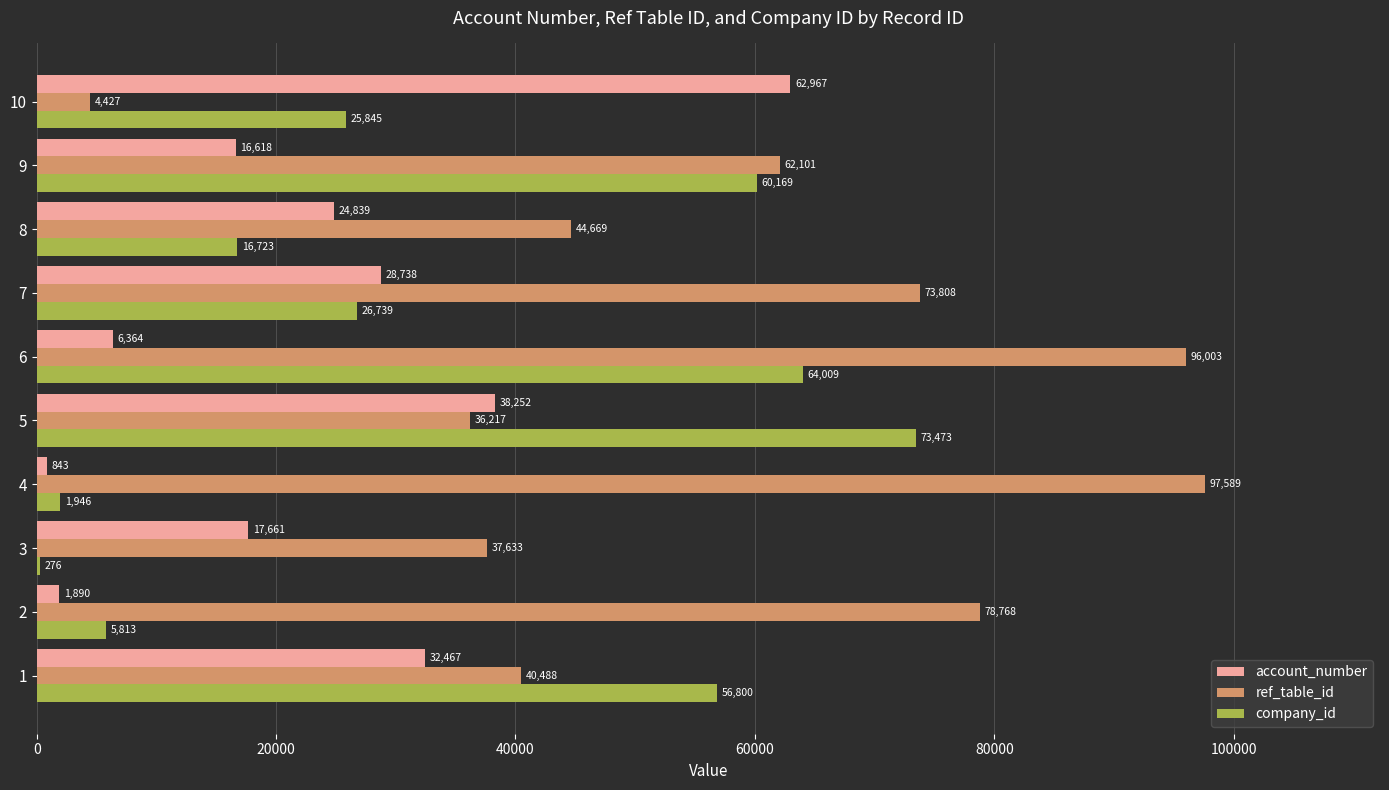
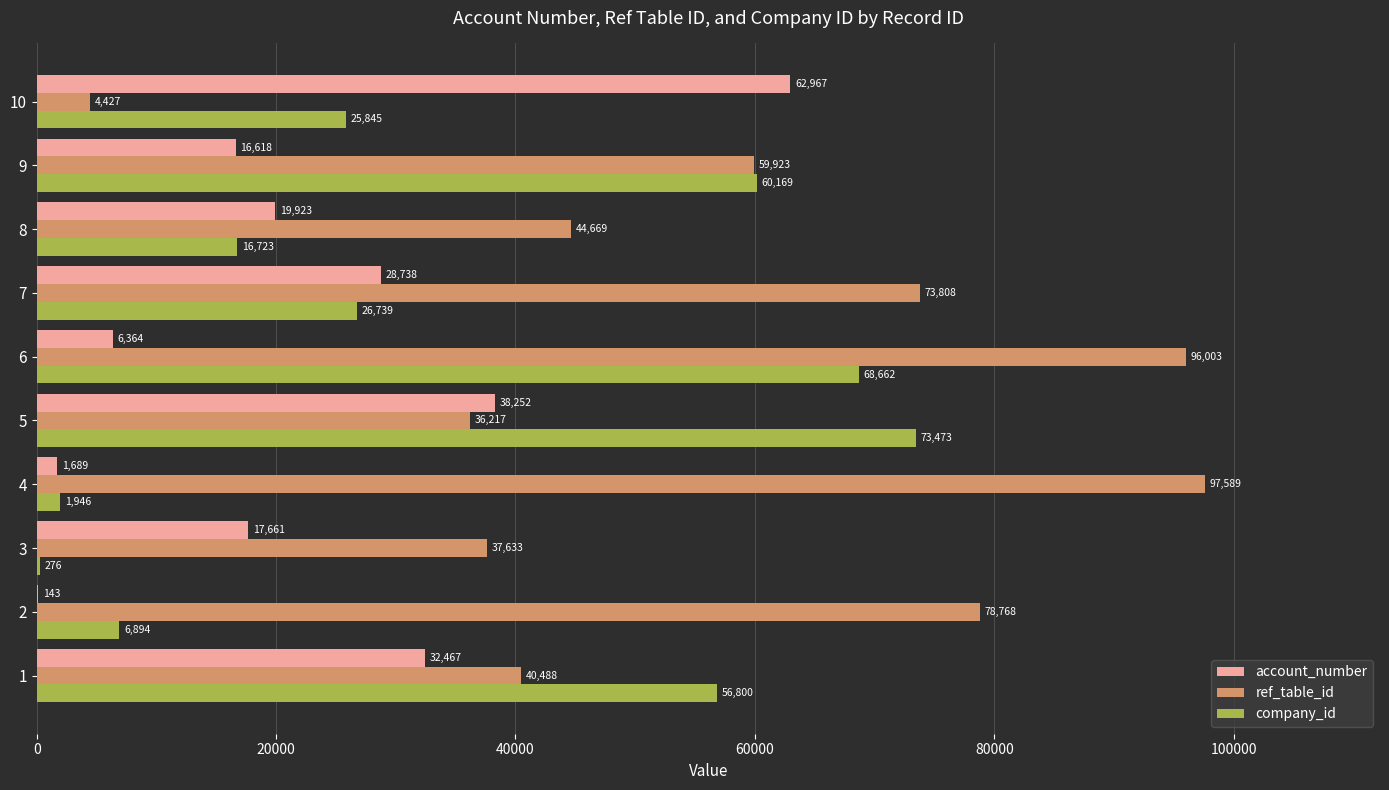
  {
    "account_number": {
      "10": "62,967",
      "9": "16,618",
-     "8": "24,839",
+     "8": "19,923",
      "7": "28,738",
      "6": "6,364",
      "5": "38,252",
-     "4": "843",
+     "4": "1,689",
      "3": "17,661",
-     "2": "1,890",
+     "2": "143",
      "1": "32,467"
    },
    "ref_table_id": {
      "10": "4,427",
-     "9": "62,101",
+     "9": "59,923",
      "8": "44,669",
      "7": "73,808",
      "6": "96,003",
      "5": "36,217",
      "4": "97,589",
      "3": "37,633",
      "2": "78,768",
      "1": "40,488"
    },
    "company_id": {
      "10": "25,845",
      "9": "60,169",
      "8": "16,723",
      "7": "26,739",
-     "6": "64,009",
+     "6": "68,662",
      "5": "73,473",
      "4": "1,946",
      "3": "276",
-     "2": "5,813",
+     "2": "6,894",
      "1": "56,800"
    }
  }
